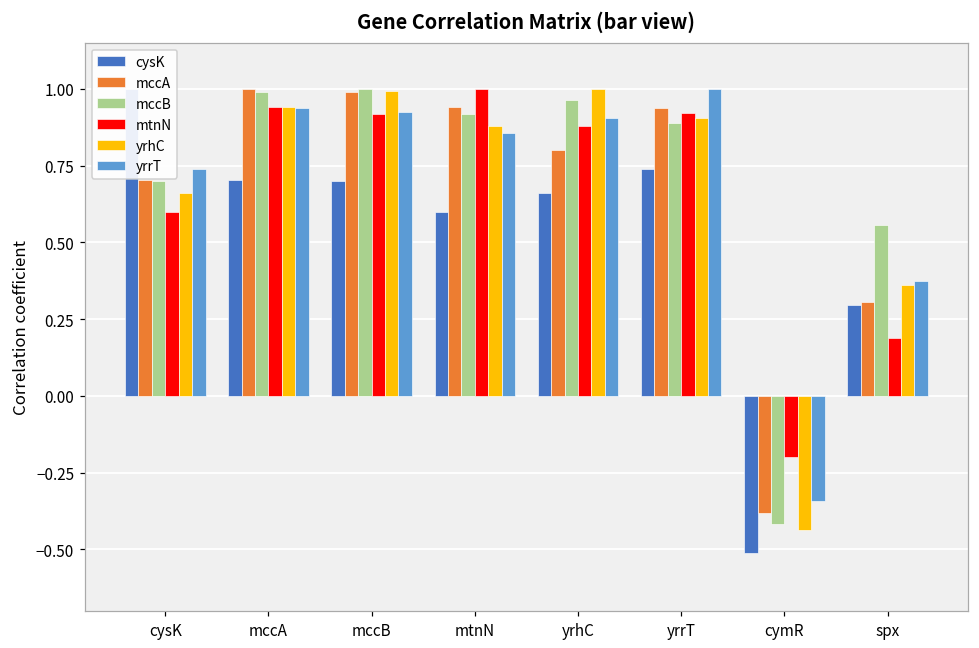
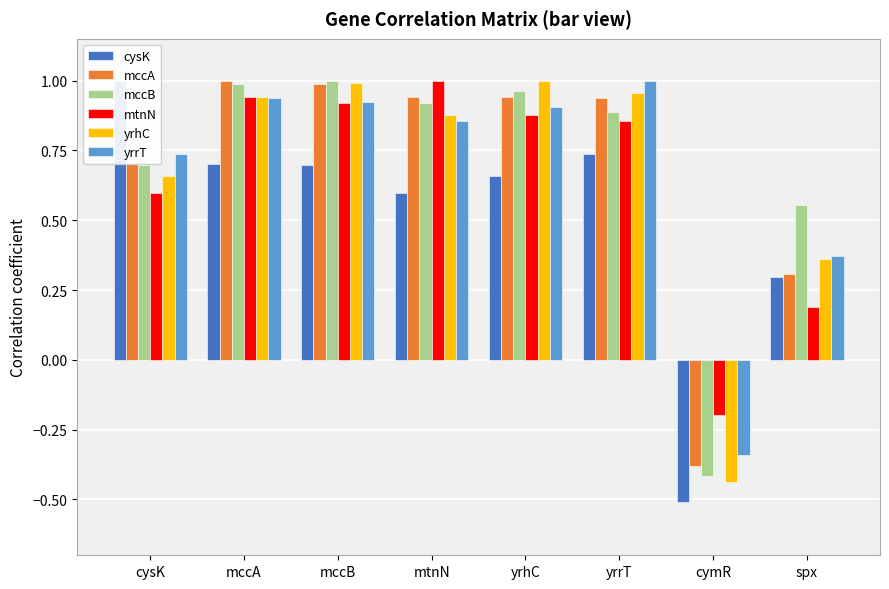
  {
    "mccA": {
      "mccA": 1.00,
      "mccB": 0.99,
      "mtnN": 0.94,
-     "yrhC": 0.80,
+     "yrhC": 0.94,
      "yrrT": 0.94,
      "cymR": -0.38,
      "spx": 0.31
    },
    "mccB": {
      "cysK": 0.70,
      "mccA": 0.99,
      "mccB": 1.00,
      "mtnN": 0.92,
      "yrhC": 0.96,
      "yrrT": 0.89,
      "cymR": -0.42,
      "spx": 0.55
    },
    "mtnN": {
      "cysK": 0.60,
      "mccA": 0.94,
      "mccB": 0.92,
      "mtnN": 1.00,
      "yrhC": 0.88,
-     "yrrT": 0.92,
+     "yrrT": 0.86,
      "cymR": -0.20,
      "spx": 0.19
    },
    "yrhC": {
      "cysK": 0.66,
      "mccA": 0.94,
      "mccB": 0.99,
      "mtnN": 0.88,
      "yrhC": 1.00,
-     "yrrT": 0.90,
+     "yrrT": 0.96,
      "cymR": -0.44,
      "spx": 0.36
    }
  }
